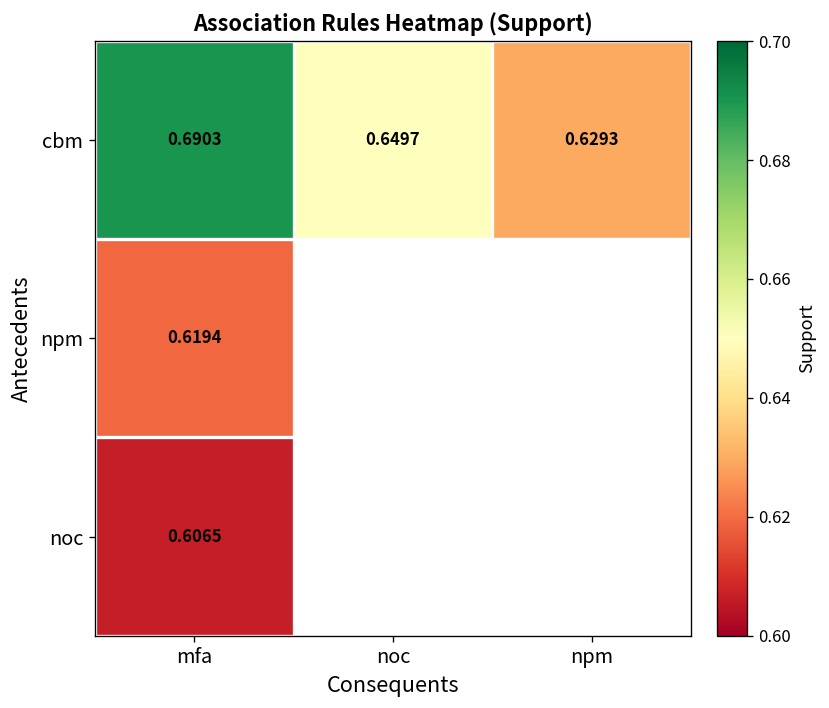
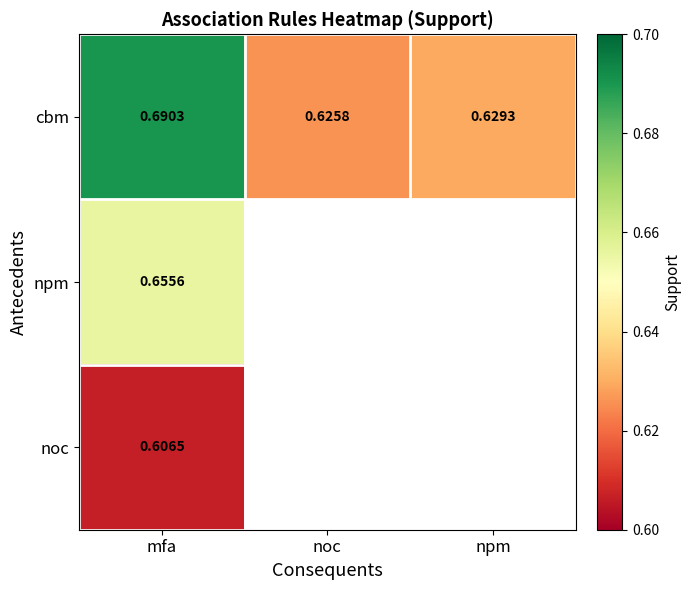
  {
    "cbm": {
      "mfa": 0.6903,
-     "noc": 0.6497,
+     "noc": 0.6258,
      "npm": 0.6293
    },
    "npm": {
-     "mfa": 0.6194
+     "mfa": 0.6556
    },
    "noc": {
      "mfa": 0.6065
    }
  }
